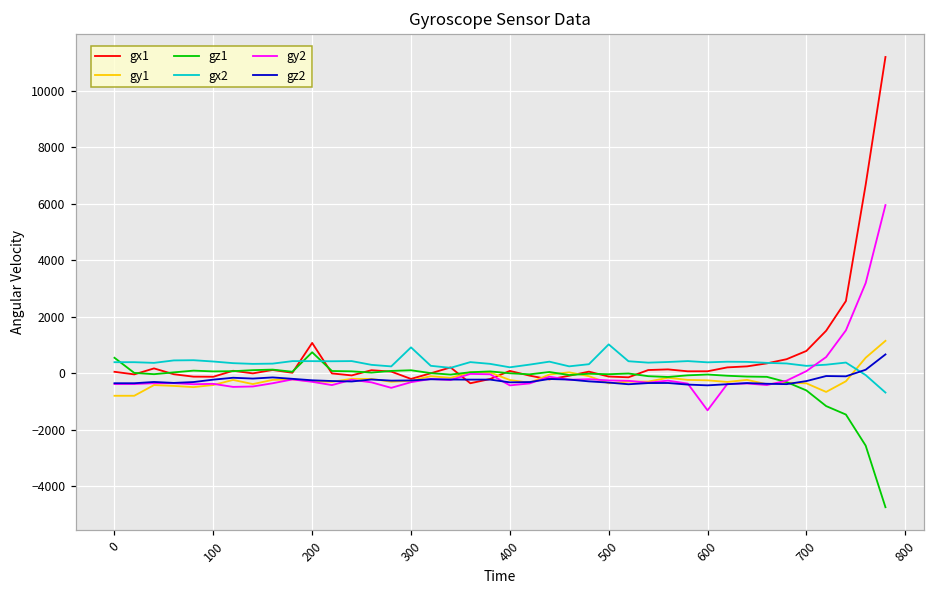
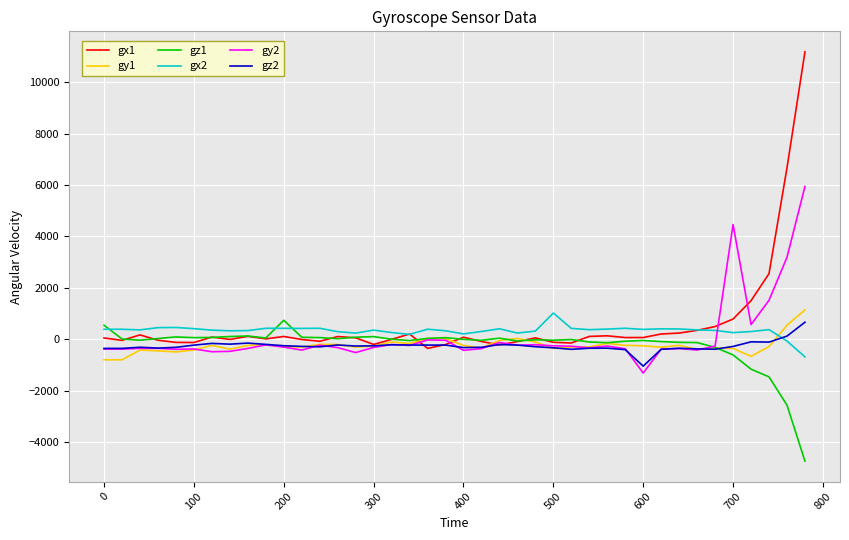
  {
    "gx1": {
      "0": 0,
      "100": -100,
-     "200": 1100,
+     "200": 100,
      "600": 100,
      "700": 800
    },
    "gy1": {
      "0": -800,
      "600": -300
    },
    "gz1": {
      "0": 500,
      "100": 100,
      "200": 700,
      "300": 100,
      "600": -100,
      "700": -600
    },
    "gx2": {
      "0": 400,
      "100": 400,
      "200": 400,
-     "300": 900,
+     "300": 400,
      "400": 200,
      "500": 1000,
      "600": 400,
      "700": 300
    },
    "gy2": {
      "400": -400,
      "600": -1300,
-     "700": 100
+     "700": 4500
    },
    "gz2": {
      "100": -200,
-     "600": -400
+     "600": -1100
    }
  }
